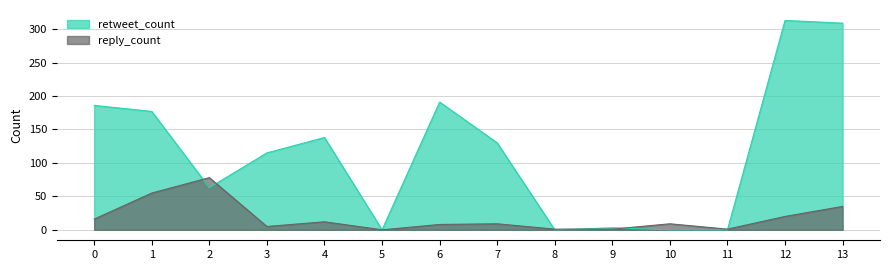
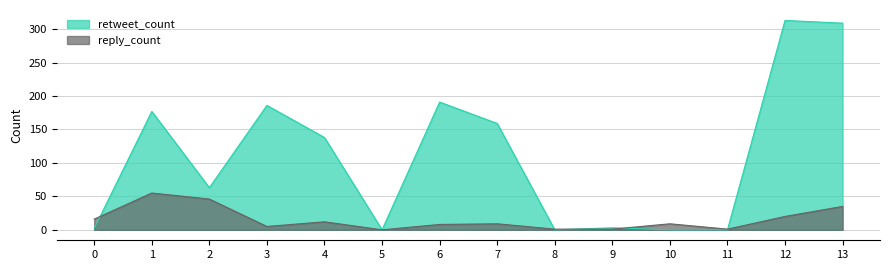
  {
    "retweet_count": {
-     "0": 190,
+     "0": 0,
      "1": 180,
      "2": 60,
-     "3": 120,
+     "3": 190,
      "4": 140,
      "6": 190,
-     "7": 130,
+     "7": 160,
      "10": 0,
      "12": 310,
      "13": 310
    },
    "reply_count": {
      "0": 20,
      "1": 60,
-     "2": 80,
+     "2": 50,
      "3": 10,
      "4": 10,
      "6": 10,
      "7": 10,
      "10": 10,
      "12": 20,
      "13": 40
    }
  }
